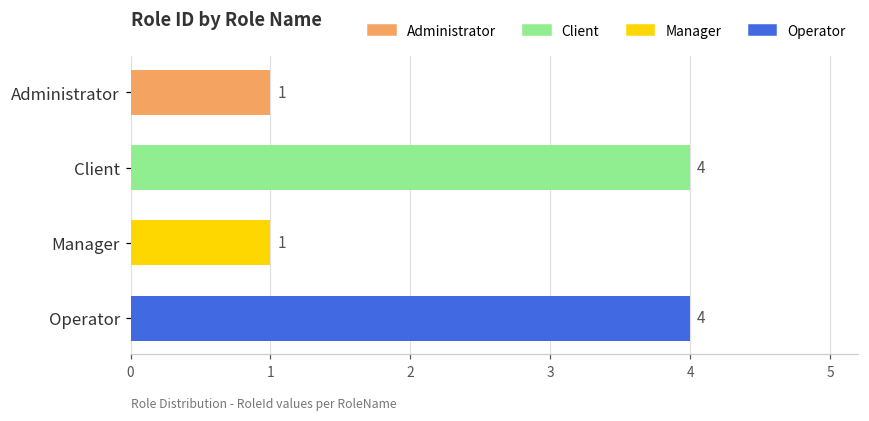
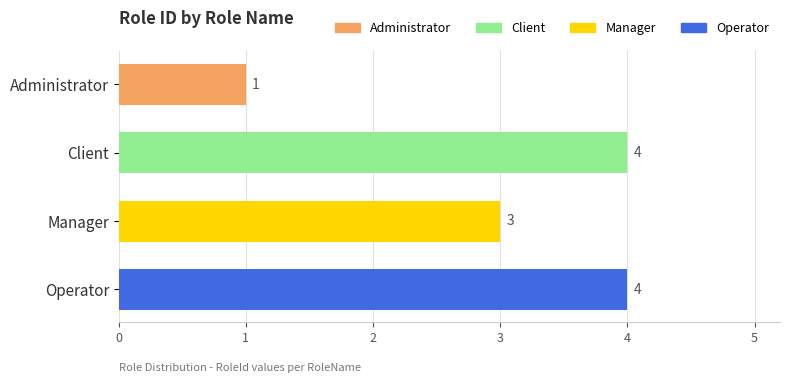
  {
    "Administrator": 1,
    "Client": 4,
-   "Manager": 1,
+   "Manager": 3,
    "Operator": 4
  }
